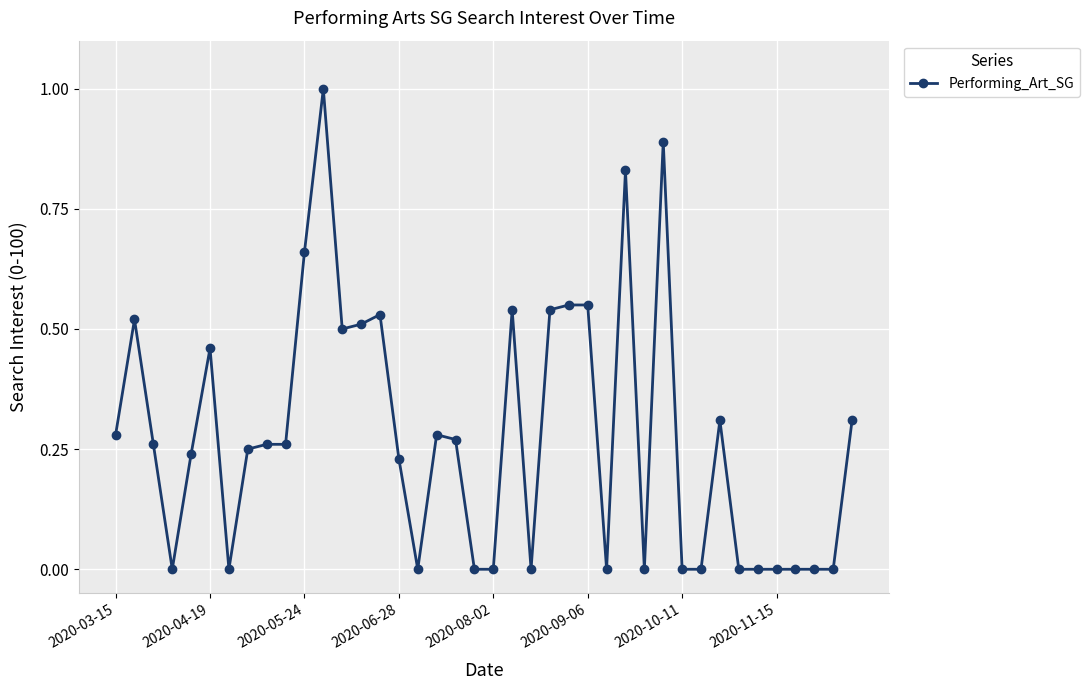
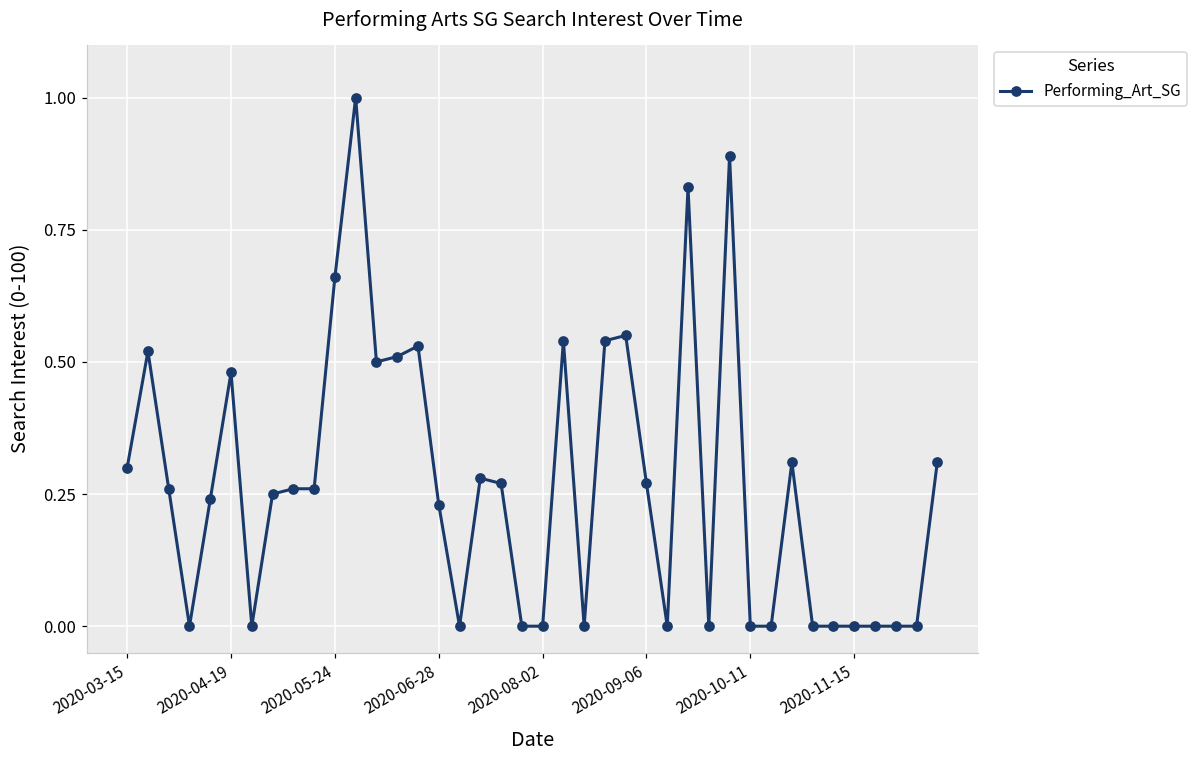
  {
-   "2020-03-15": 0.28,
-   "2020-04-19": 0.46,
+   "2020-03-15": 0.30,
+   "2020-04-19": 0.48,
    "2020-05-24": 0.66,
    "2020-06-28": 0.23,
    "2020-08-02": 0.00,
-   "2020-09-06": 0.55,
+   "2020-09-06": 0.27,
    "2020-10-11": 0.00,
    "2020-11-15": 0.00
  }
